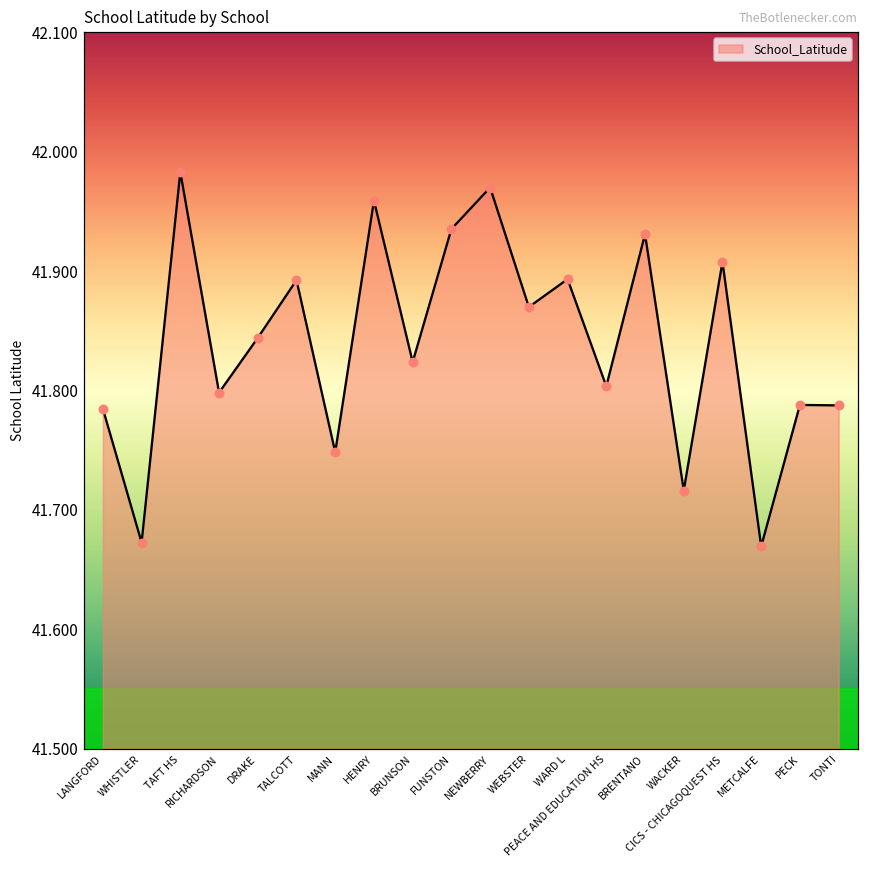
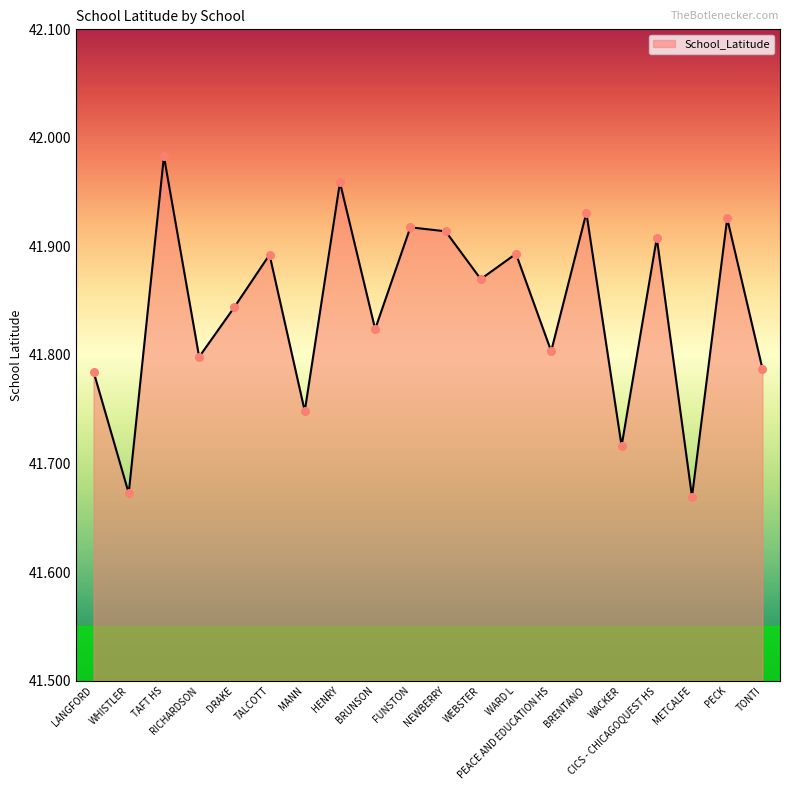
  {
    "LANGFORD": 41.785,
    "WHISTLER": 41.673,
    "TAFT HS": 41.983,
    "RICHARDSON": 41.798,
    "DRAKE": 41.844,
    "TALCOTT": 41.892,
    "MANN": 41.748,
    "HENRY": 41.959,
    "BRUNSON": 41.824,
-   "FUNSTON": 41.935,
-   "NEWBERRY": 41.970,
+   "FUNSTON": 41.918,
+   "NEWBERRY": 41.914,
    "WEBSTER": 41.870,
    "WARD L": 41.893,
    "PEACE AND EDUCATION HS": 41.804,
    "BRENTANO": 41.931,
    "WACKER": 41.716,
    "CICS - CHICAGOQUEST HS": 41.908,
    "METCALFE": 41.669,
-   "PECK": 41.788,
+   "PECK": 41.926,
    "TONTI": 41.788
  }
